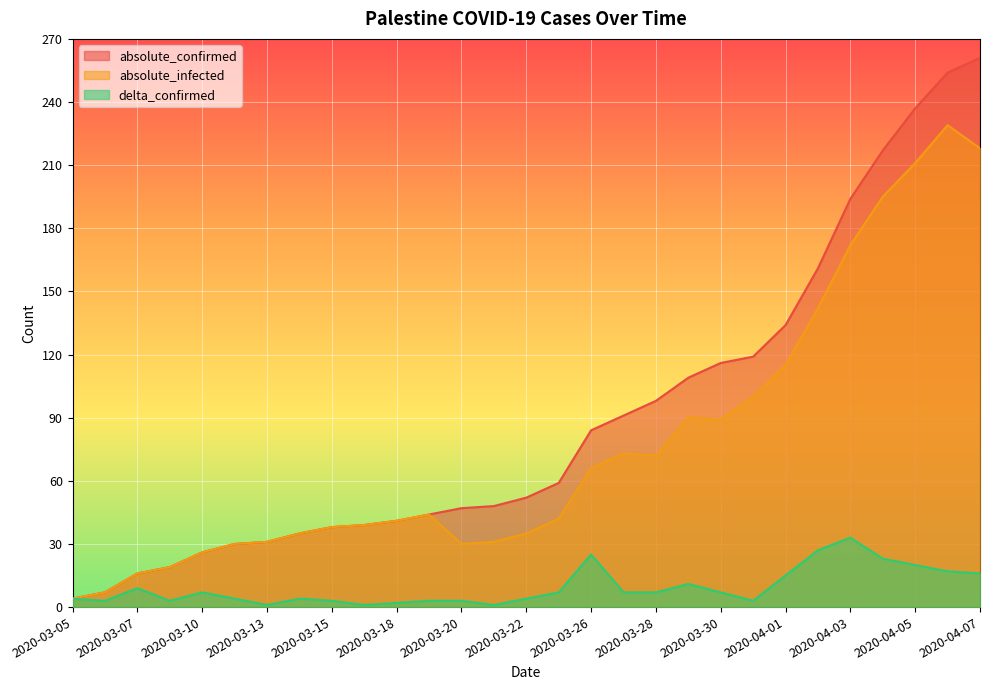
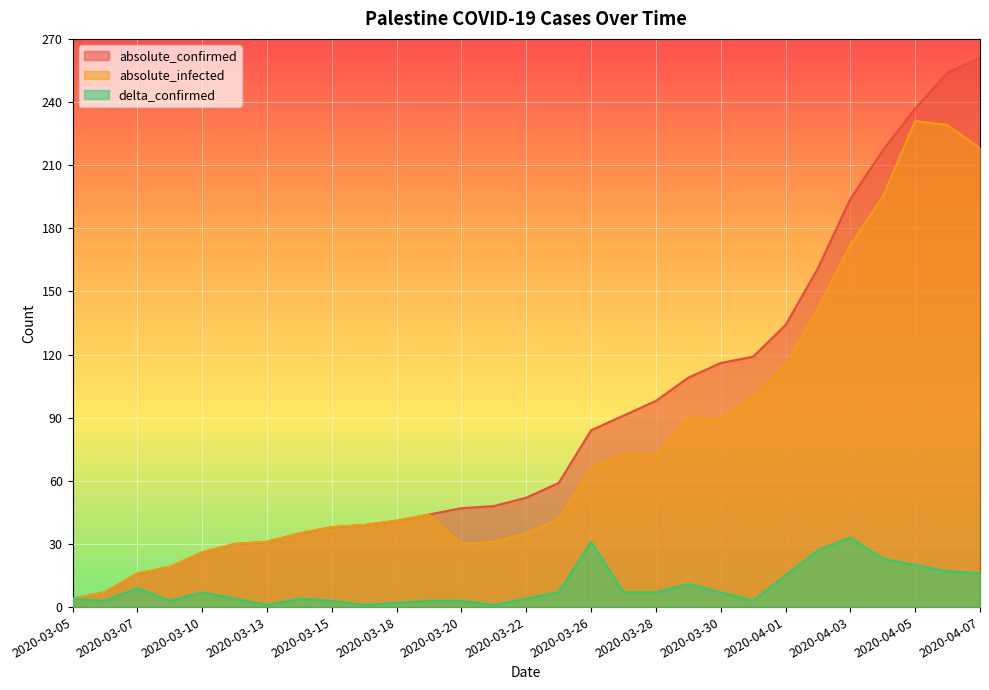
  {
    "absolute_confirmed": {
      "2020-03-20": 47,
      "2020-03-22": 52,
      "2020-03-26": 84,
      "2020-03-28": 98,
      "2020-03-30": 116,
      "2020-04-01": 134,
      "2020-04-03": 194,
      "2020-04-05": 237,
      "2020-04-07": 261
    },
    "absolute_infected": {
      "2020-03-20": 30,
      "2020-03-22": 35,
      "2020-03-26": 66,
      "2020-03-28": 72,
      "2020-03-30": 89,
      "2020-04-01": 115,
      "2020-04-03": 172,
-     "2020-04-05": 211,
+     "2020-04-05": 231,
      "2020-04-07": 218
    },
    "delta_confirmed": {
      "2020-03-07": 9,
      "2020-03-10": 7,
      "2020-03-13": 1,
      "2020-03-15": 3,
      "2020-03-18": 2,
      "2020-03-20": 3,
      "2020-03-22": 4,
-     "2020-03-26": 25,
+     "2020-03-26": 31,
      "2020-03-28": 7,
      "2020-03-30": 7,
      "2020-04-01": 15,
      "2020-04-03": 33,
      "2020-04-05": 20,
      "2020-04-07": 16
    }
  }
